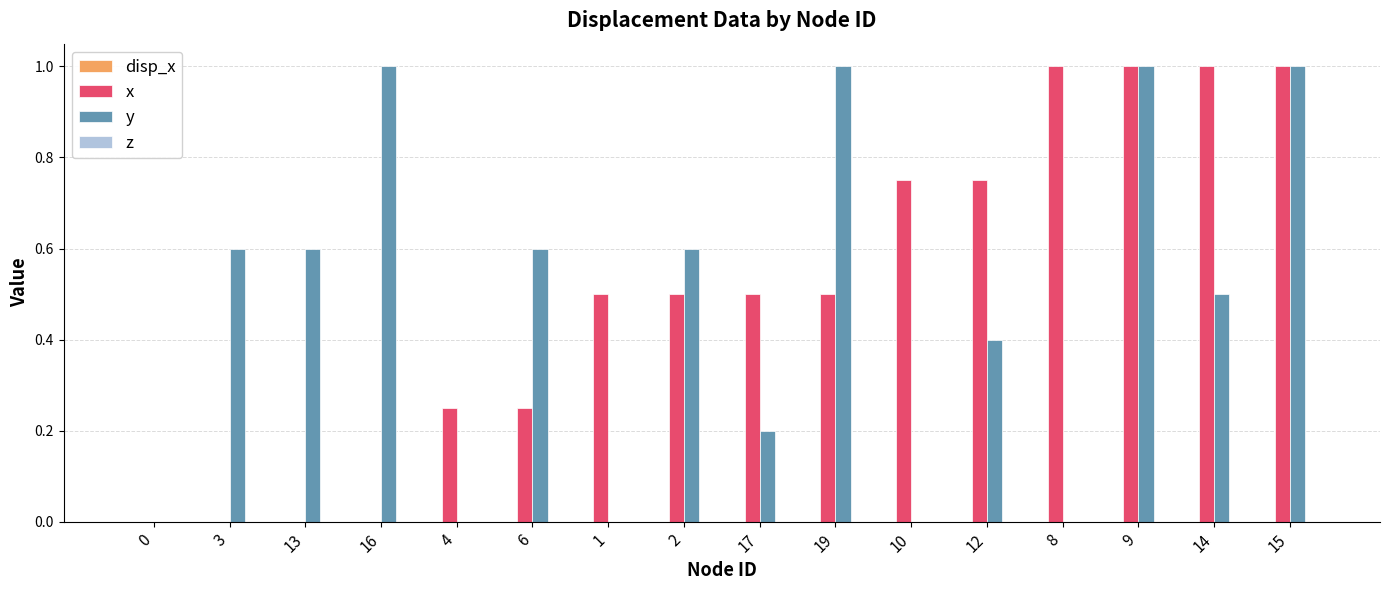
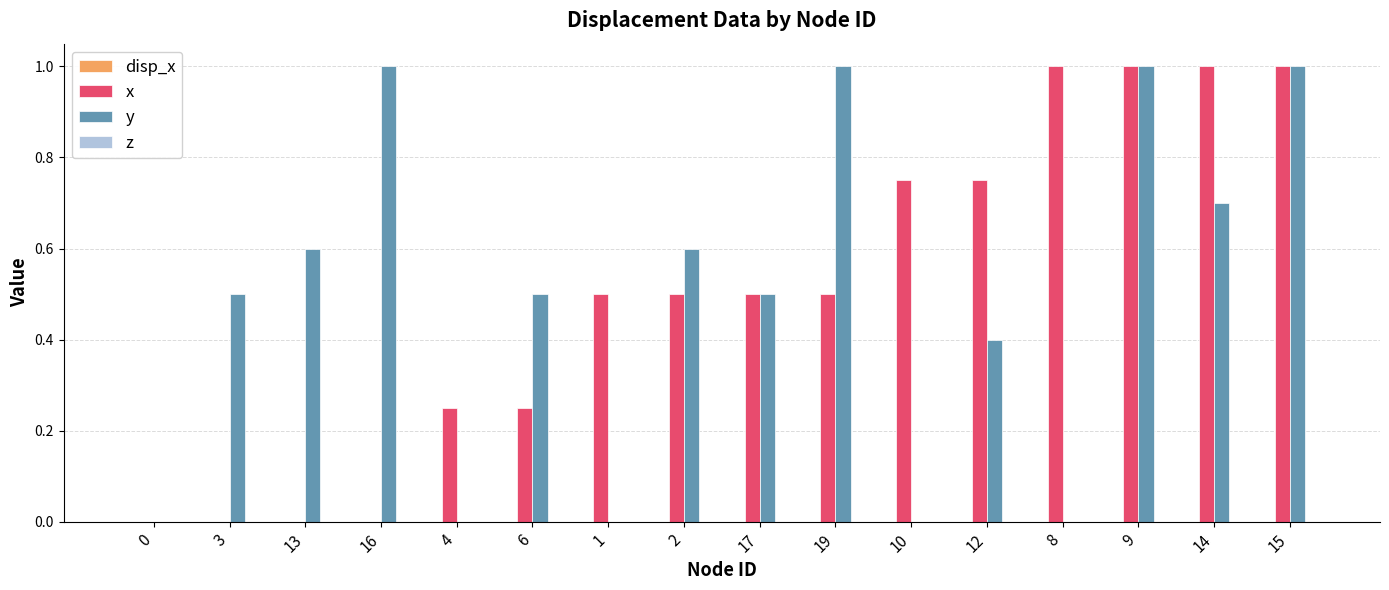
  {
    "disp_x": {
      "0": 0.0,
      "3": 0.0,
      "13": 0.0,
      "16": 0.0
    },
    "x": {
      "0": 0.0,
      "3": 0.0,
      "13": 0.0,
      "16": 0.0,
      "4": 0.25,
      "6": 0.25,
      "1": 0.5,
      "2": 0.5,
      "17": 0.5,
      "19": 0.5,
      "10": 0.75,
      "12": 0.75,
      "8": 1.0,
      "9": 1.0,
      "14": 1.0,
      "15": 1.0
    },
    "y": {
      "0": 0.0,
-     "3": 0.6,
+     "3": 0.5,
      "13": 0.6,
      "16": 1.0,
      "4": 0.0,
-     "6": 0.6,
+     "6": 0.5,
      "1": 0.0,
      "2": 0.6,
-     "17": 0.2,
+     "17": 0.5,
      "19": 1.0,
      "10": 0.0,
      "12": 0.4,
      "8": 0.0,
      "9": 1.0,
-     "14": 0.5,
+     "14": 0.7,
      "15": 1.0
    },
    "z": {
      "0": 0.0,
      "3": 0.0,
      "13": 0.0,
      "16": 0.0,
      "4": 0.0,
      "6": 0.0,
      "1": 0.0,
      "2": 0.0,
      "17": 0.0,
      "19": 0.0,
      "10": 0.0,
      "12": 0.0,
      "8": 0.0,
      "9": 0.0,
      "14": 0.0,
      "15": 0.0
    }
  }
